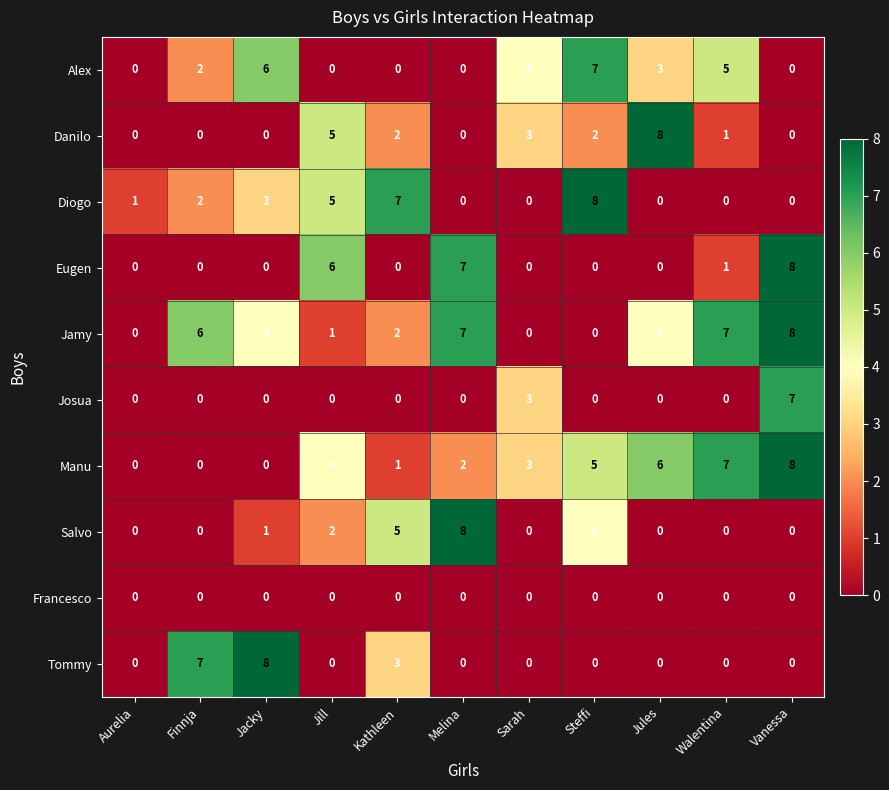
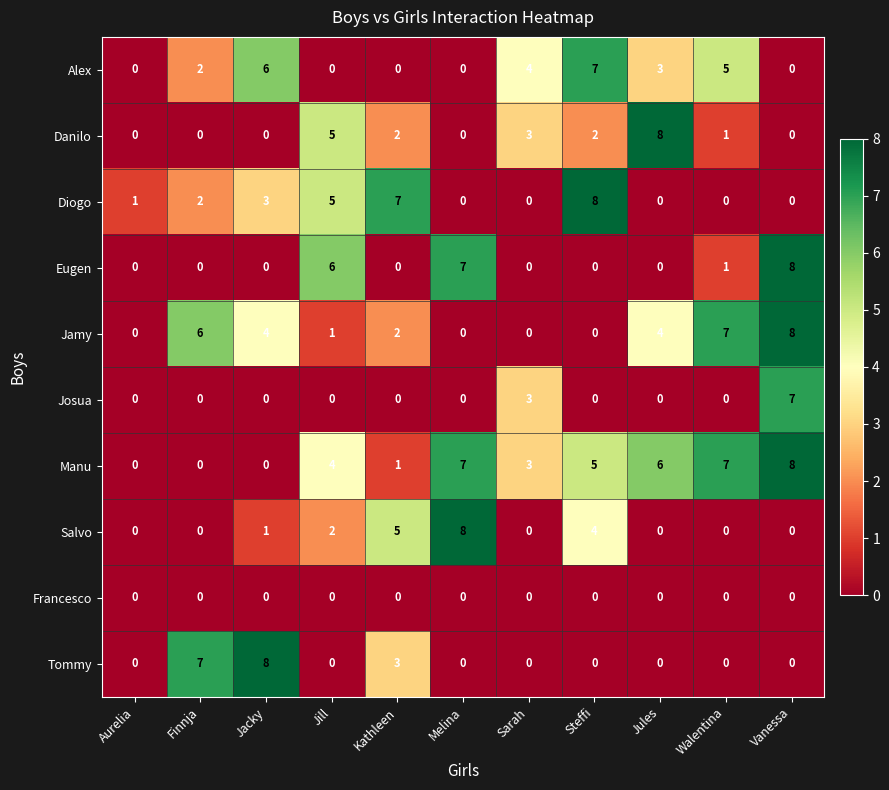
  {
    "Alex": {
      "Aurelia": 0,
      "Finnja": 2,
      "Jacky": 6,
      "Jill": 0,
      "Kathleen": 0,
      "Melina": 0,
      "Sarah": 4,
      "Steffi": 7,
      "Jules": 3,
      "Walentina": 5,
      "Vanessa": 0
    },
    "Danilo": {
      "Aurelia": 0,
      "Finnja": 0,
      "Jacky": 0,
      "Jill": 5,
      "Kathleen": 2,
      "Melina": 0,
      "Sarah": 3,
      "Steffi": 2,
      "Jules": 8,
      "Walentina": 1,
      "Vanessa": 0
    },
    "Diogo": {
      "Aurelia": 1,
      "Finnja": 2,
      "Jacky": 3,
      "Jill": 5,
      "Kathleen": 7,
      "Melina": 0,
      "Sarah": 0,
      "Steffi": 8,
      "Jules": 0,
      "Walentina": 0,
      "Vanessa": 0
    },
    "Eugen": {
      "Aurelia": 0,
      "Finnja": 0,
      "Jacky": 0,
      "Jill": 6,
      "Kathleen": 0,
      "Melina": 7,
      "Sarah": 0,
      "Steffi": 0,
      "Jules": 0,
      "Walentina": 1,
      "Vanessa": 8
    },
    "Jamy": {
      "Aurelia": 0,
      "Finnja": 6,
      "Jacky": 4,
      "Jill": 1,
      "Kathleen": 2,
-     "Melina": 7,
+     "Melina": 0,
      "Sarah": 0,
      "Steffi": 0,
      "Jules": 4,
      "Walentina": 7,
      "Vanessa": 8
    },
    "Josua": {
      "Aurelia": 0,
      "Finnja": 0,
      "Jacky": 0,
      "Jill": 0,
      "Kathleen": 0,
      "Melina": 0,
      "Sarah": 3,
      "Steffi": 0,
      "Jules": 0,
      "Walentina": 0,
      "Vanessa": 7
    },
    "Manu": {
      "Aurelia": 0,
      "Finnja": 0,
      "Jacky": 0,
      "Jill": 4,
      "Kathleen": 1,
-     "Melina": 2,
+     "Melina": 7,
      "Sarah": 3,
      "Steffi": 5,
      "Jules": 6,
      "Walentina": 7,
      "Vanessa": 8
    },
    "Salvo": {
      "Aurelia": 0,
      "Finnja": 0,
      "Jacky": 1,
      "Jill": 2,
      "Kathleen": 5,
      "Melina": 8,
      "Sarah": 0,
      "Steffi": 4,
      "Jules": 0,
      "Walentina": 0,
      "Vanessa": 0
    },
    "Francesco": {
      "Aurelia": 0,
      "Finnja": 0,
      "Jacky": 0,
      "Jill": 0,
      "Kathleen": 0,
      "Melina": 0,
      "Sarah": 0,
      "Steffi": 0,
      "Jules": 0,
      "Walentina": 0,
      "Vanessa": 0
    },
    "Tommy": {
      "Aurelia": 0,
      "Finnja": 7,
      "Jacky": 8,
      "Jill": 0,
      "Kathleen": 3,
      "Melina": 0,
      "Sarah": 0,
      "Steffi": 0,
      "Jules": 0,
      "Walentina": 0,
      "Vanessa": 0
    }
  }
